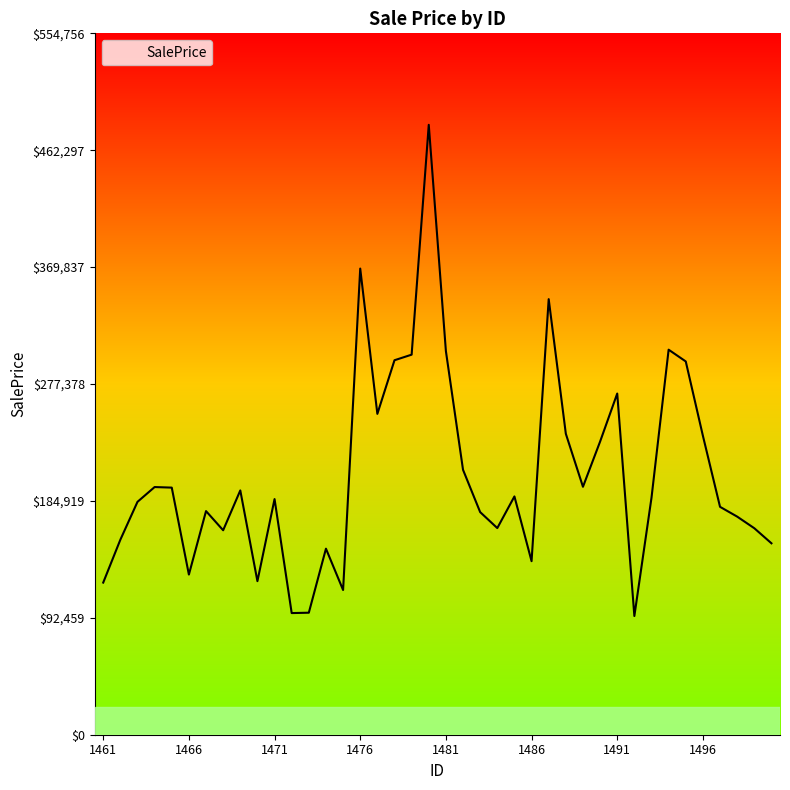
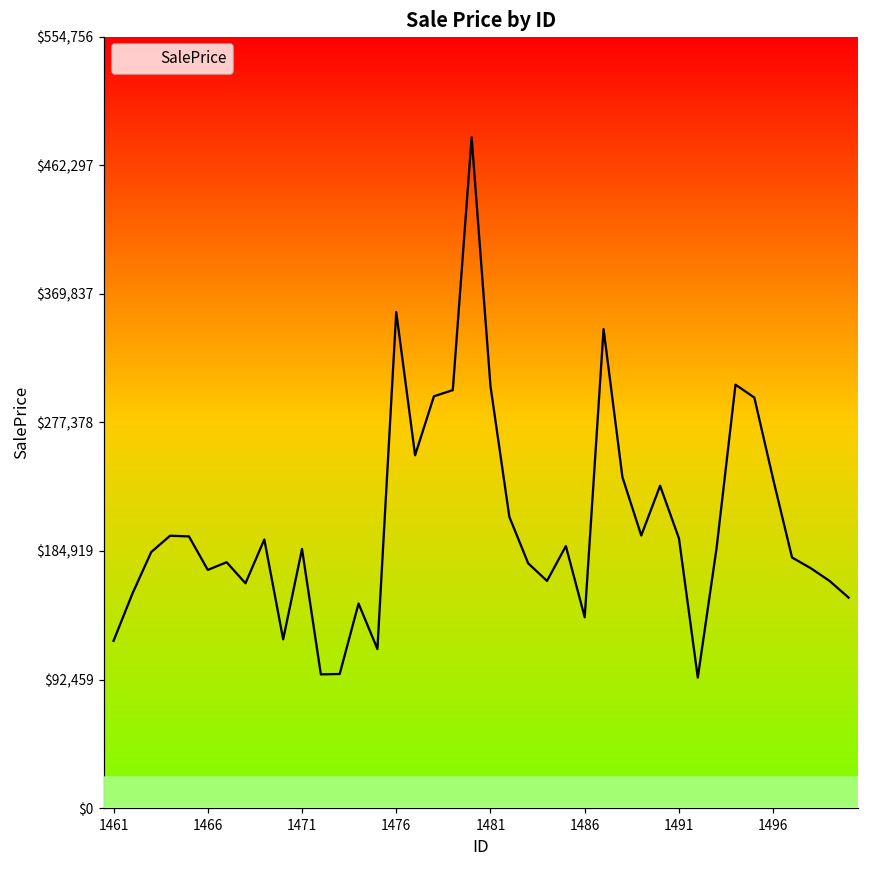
  {
    "1461": "$120,000",
-   "1466": "$127,000",
+   "1466": "$171,000",
    "1471": "$186,000",
-   "1476": "$369,000",
+   "1476": "$357,000",
    "1481": "$303,000",
    "1486": "$137,000",
-   "1491": "$270,000",
+   "1491": "$194,000",
    "1496": "$236,000"
  }
